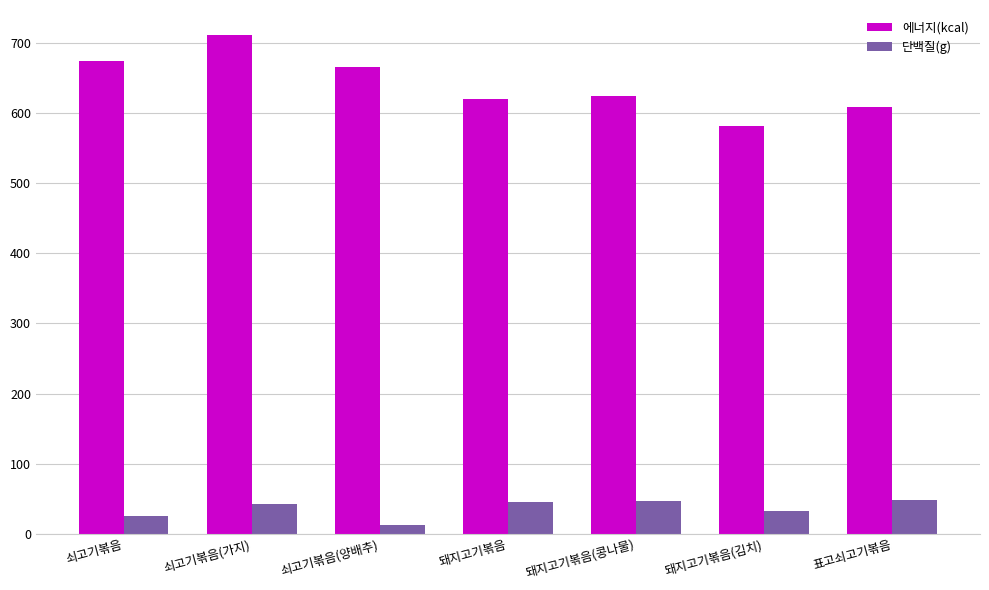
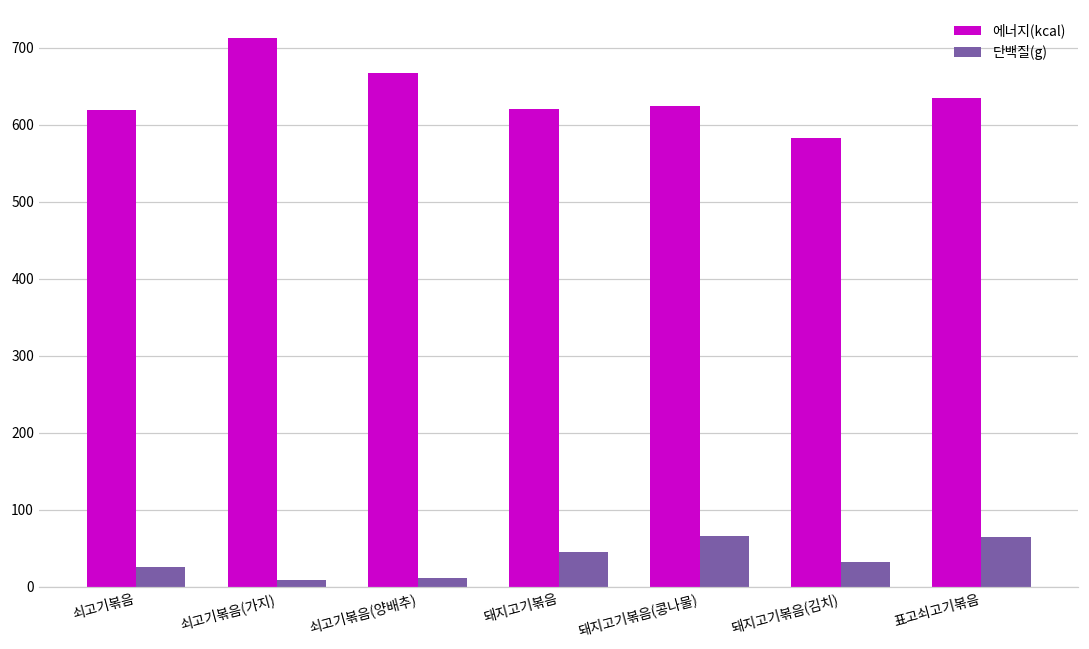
  {
    "에너지(kcal)": {
-     "쇠고기볶음": 670,
+     "쇠고기볶음": 620,
      "쇠고기볶음(가지)": 710,
      "쇠고기볶음(양배추)": 670,
      "돼지고기볶음": 620,
      "돼지고기볶음(콩나물)": 620,
      "돼지고기볶음(김치)": 580,
-     "표고쇠고기볶음": 610
+     "표고쇠고기볶음": 640
    },
    "단백질(g)": {
      "쇠고기볶음": 30,
-     "쇠고기볶음(가지)": 40,
+     "쇠고기볶음(가지)": 10,
      "쇠고기볶음(양배추)": 10,
      "돼지고기볶음": 50,
-     "돼지고기볶음(콩나물)": 50,
+     "돼지고기볶음(콩나물)": 70,
      "돼지고기볶음(김치)": 30,
-     "표고쇠고기볶음": 50
+     "표고쇠고기볶음": 60
    }
  }
